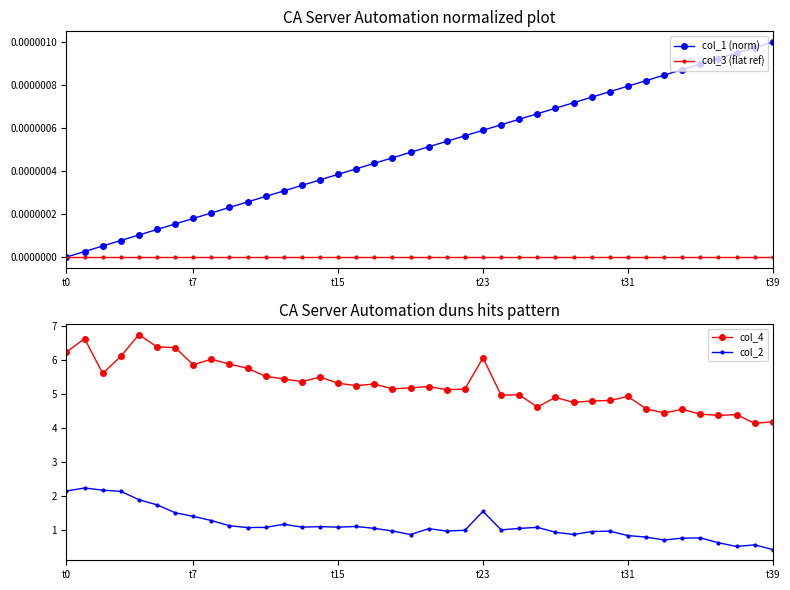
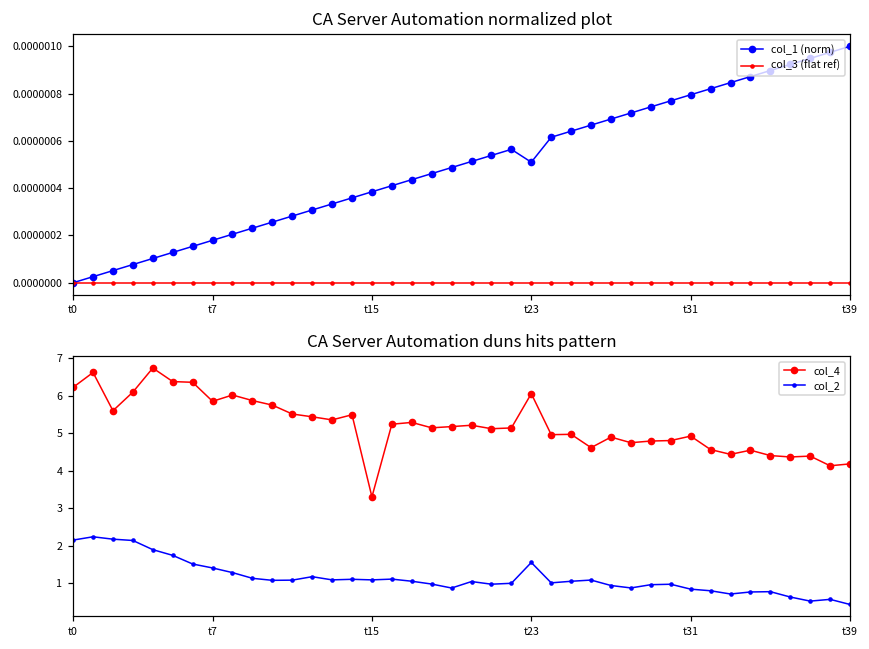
  {
    "CA Server Automation normalized plot": {
      "col_1 (norm)": {
        "t7": 0.00000018,
        "t15": 0.00000038,
-       "t23": 0.00000059,
+       "t23": 0.00000051,
        "t31": 0.00000079,
        "t39": 0.00000100
      },
      "col_3 (flat ref)": {
        "t7": 0.00000000,
        "t15": 0.00000000,
        "t23": 0.00000000,
        "t31": 0.00000000,
        "t39": 0.00000000
      }
    },
    "CA Server Automation duns hits pattern": {
      "col_4": {
        "t0": 6.2,
        "t7": 5.8,
-       "t15": 5.3,
+       "t15": 3.3,
        "t23": 6.1,
        "t31": 4.9,
        "t39": 4.2
      },
      "col_2": {
        "t0": 2.2,
        "t7": 1.4,
        "t15": 1.1,
        "t23": 1.6,
        "t31": 0.8,
        "t39": 0.4
      }
    }
  }
